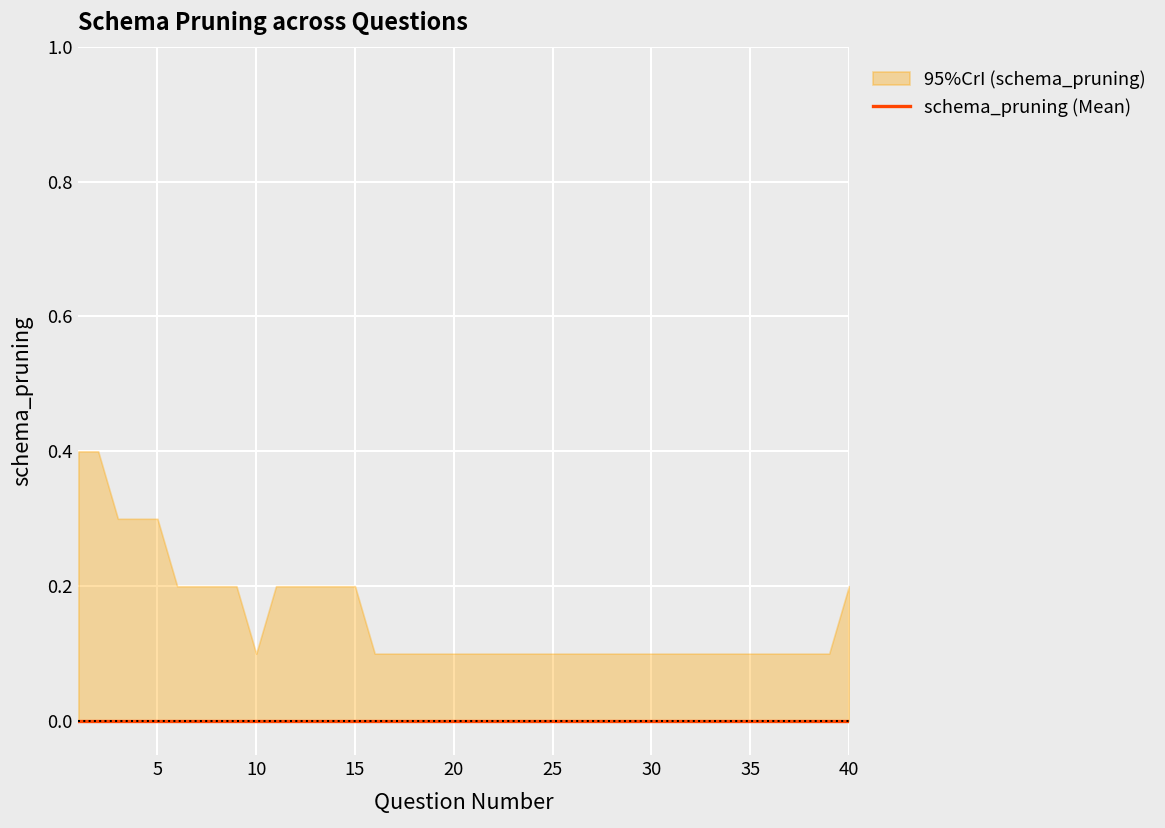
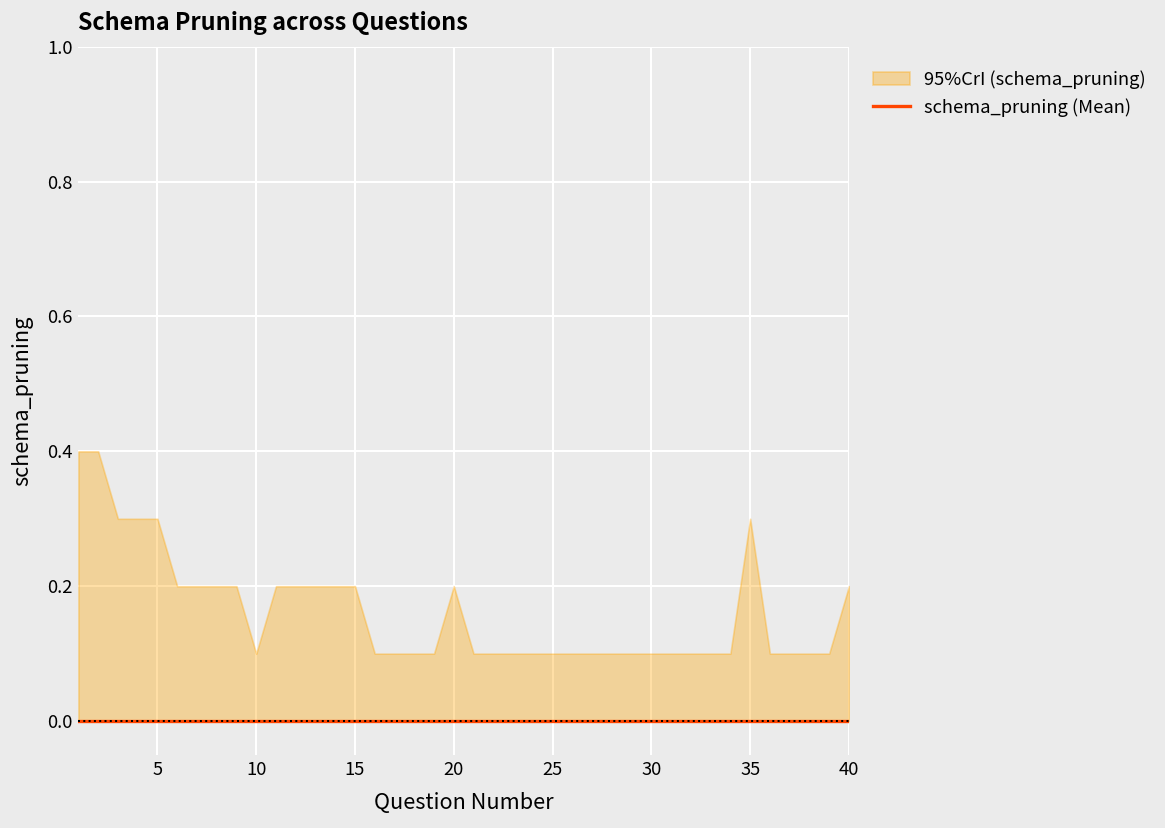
  {
    "schema_pruning (Mean)": {
      "5": 0.0,
      "10": 0.0,
      "15": 0.0,
      "20": 0.0,
      "25": 0.0,
      "30": 0.0,
      "35": 0.0,
      "40": 0.0
    },
    "95%CrI (schema_pruning)": {
      "5": 0.3,
      "10": 0.1,
      "15": 0.2,
-     "20": 0.1,
+     "20": 0.2,
      "25": 0.1,
      "30": 0.1,
-     "35": 0.1,
+     "35": 0.3,
      "40": 0.2
    }
  }
